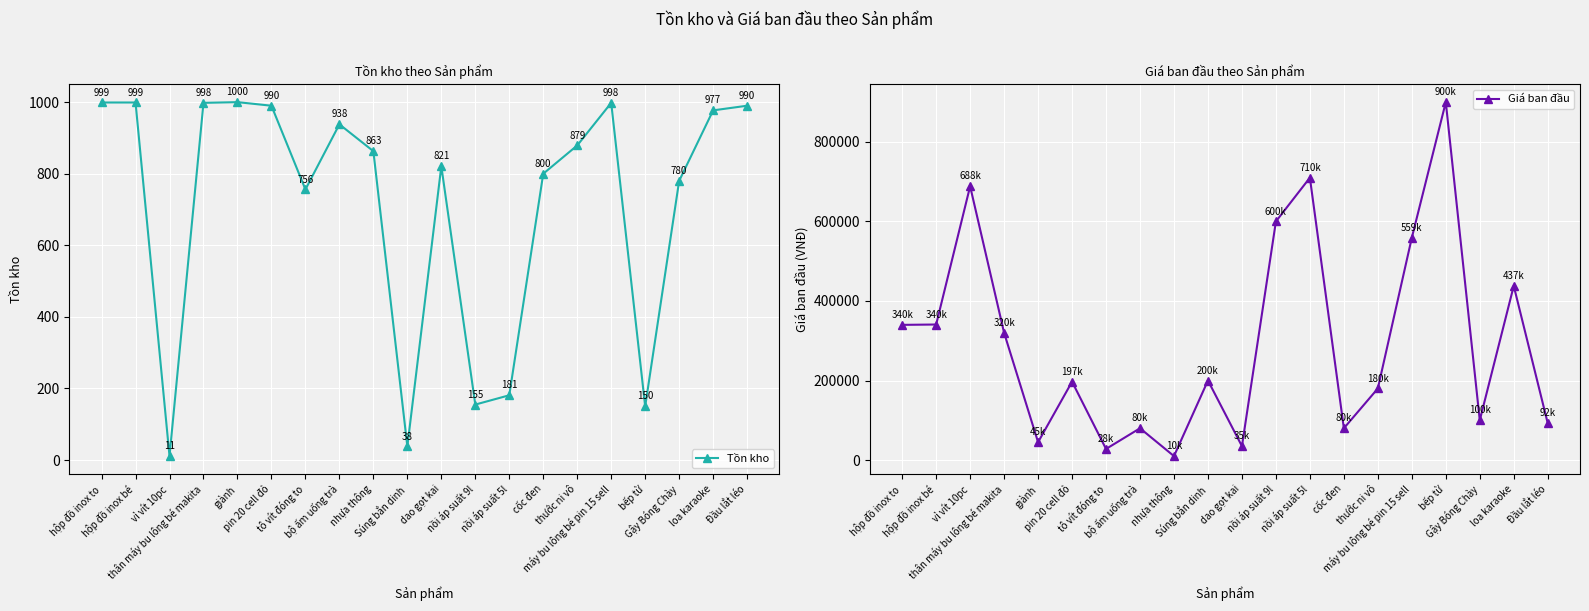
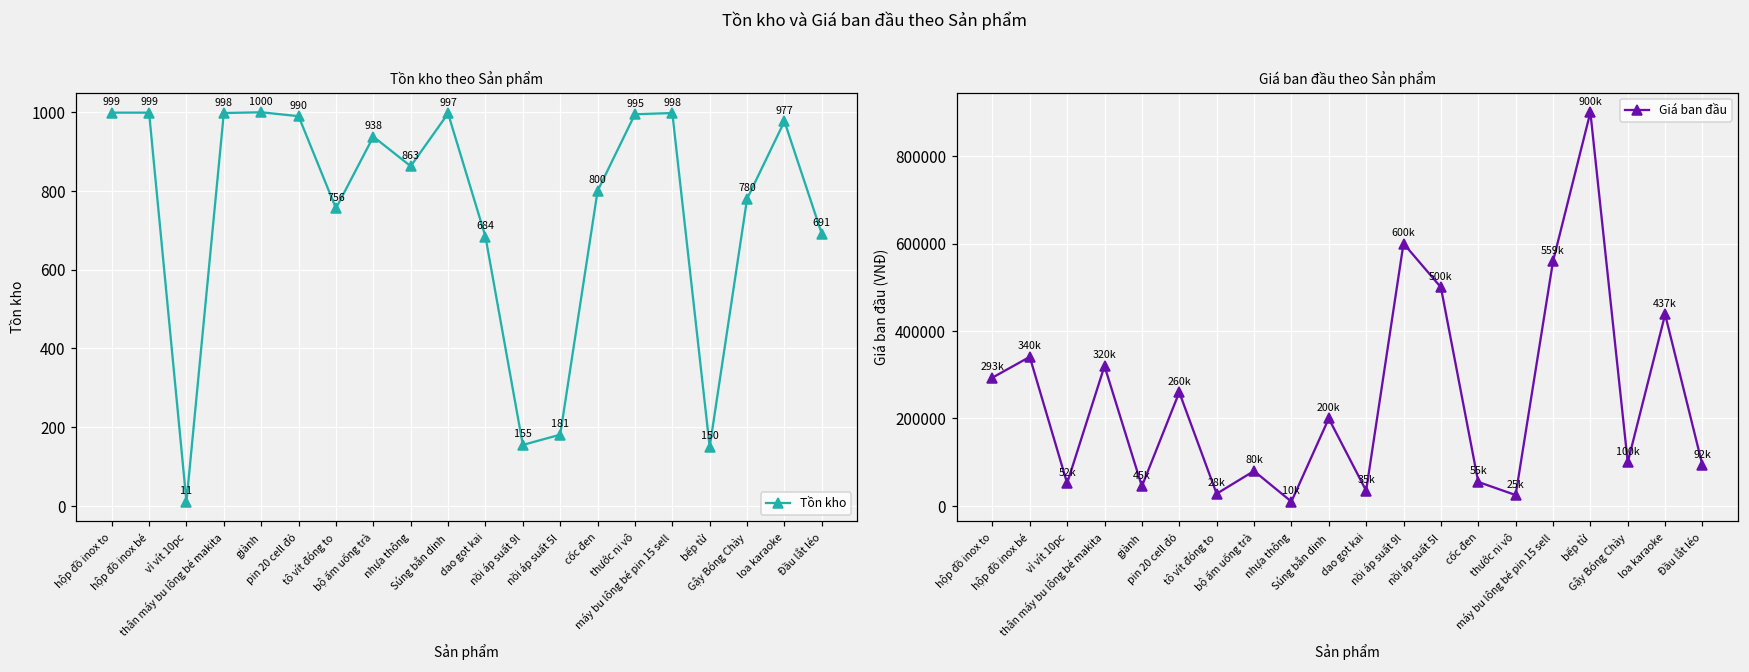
  {
    "Tồn kho theo Sản phẩm": {
      "hộp đồ inox to": "999",
      "hộp đồ inox bé": "999",
      "vỉ vít 10pc": "11",
      "thân máy bu lông bé makita": "998",
      "giành": "1000",
      "pin 20 cell đỏ": "990",
      "tô vít đóng to": "756",
      "bộ ấm uống trà": "938",
      "nhựa thông": "863",
-     "Súng bắn dinh": "38",
-     "dao gọt kai": "821",
+     "Súng bắn dinh": "997",
+     "dao gọt kai": "684",
      "nồi áp suất 9l": "155",
      "nồi áp suất 5l": "181",
      "cốc đen": "800",
-     "thước ni vô": "879",
+     "thước ni vô": "995",
      "máy bu lông bé pin 15 sell": "998",
      "bếp từ": "150",
      "Gậy Bóng Chày": "780",
      "loa karaoke": "977",
-     "Đầu lắt léo": "990"
+     "Đầu lắt léo": "691"
    },
    "Giá ban đầu theo Sản phẩm": {
-     "hộp đồ inox to": "340k",
-     "vỉ vít 10pc": "688k",
+     "hộp đồ inox to": "293k",
+     "vỉ vít 10pc": "52k",
      "thân máy bu lông bé makita": "320k",
      "giành": "45k",
-     "pin 20 cell đỏ": "197k",
+     "pin 20 cell đỏ": "260k",
      "tô vít đóng to": "28k",
      "bộ ấm uống trà": "80k",
      "nhựa thông": "10k",
      "Súng bắn dinh": "200k",
      "dao gọt kai": "35k",
      "nồi áp suất 9l": "600k",
-     "nồi áp suất 5l": "710k",
-     "cốc đen": "80k",
-     "thước ni vô": "180k",
+     "nồi áp suất 5l": "500k",
+     "cốc đen": "55k",
+     "thước ni vô": "25k",
      "máy bu lông bé pin 15 sell": "559k",
      "bếp từ": "900k",
      "Gậy Bóng Chày": "100k"
    }
  }
